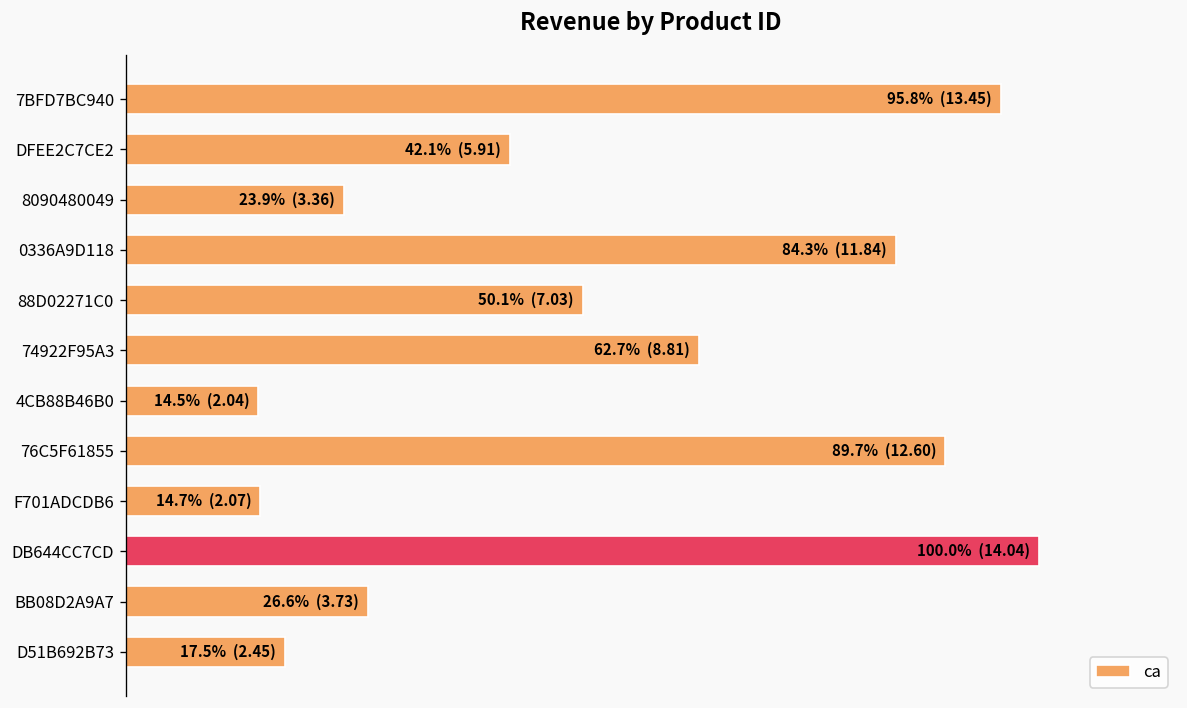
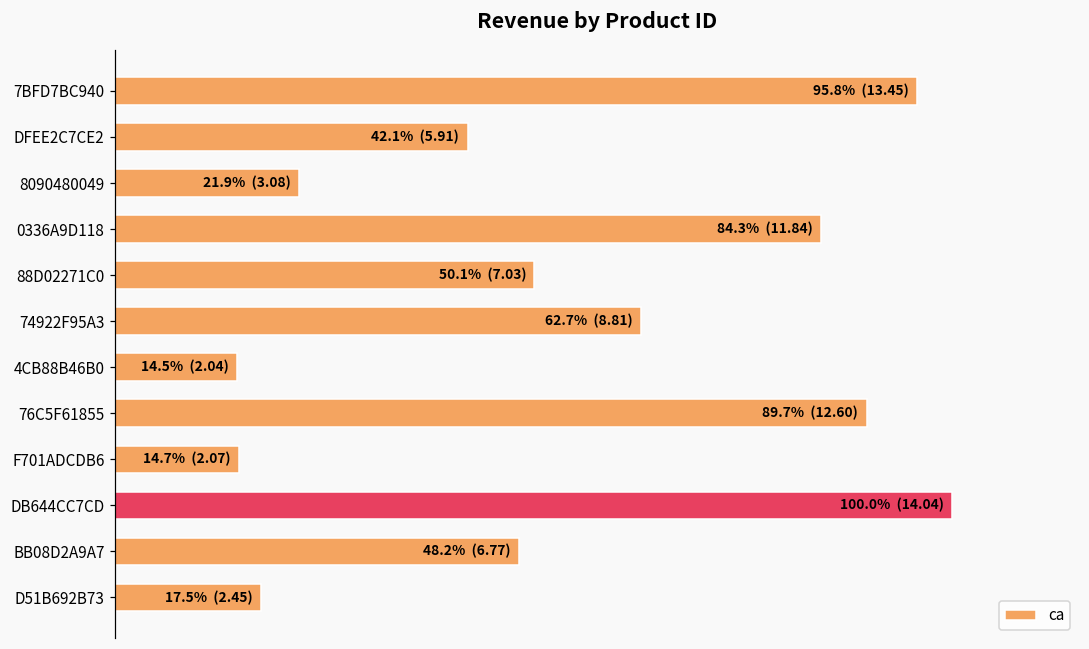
  {
    "7BFD7BC940": "95.8%",
    "DFEE2C7CE2": "42.1%",
-   "8090480049": "23.9% (3.36)",
+   "8090480049": "21.9% (3.08)",
    "0336A9D118": "84.3%",
    "88D02271C0": "50.1%",
    "74922F95A3": "62.7%",
    "4CB88B46B0": "14.5%",
    "76C5F61855": "89.7%",
    "F701ADCDB6": "14.7%",
    "DB644CC7CD": "100.0%",
-   "BB08D2A9A7": "26.6% (3.73)",
+   "BB08D2A9A7": "48.2% (6.77)",
    "D51B692B73": "17.5%"
  }
